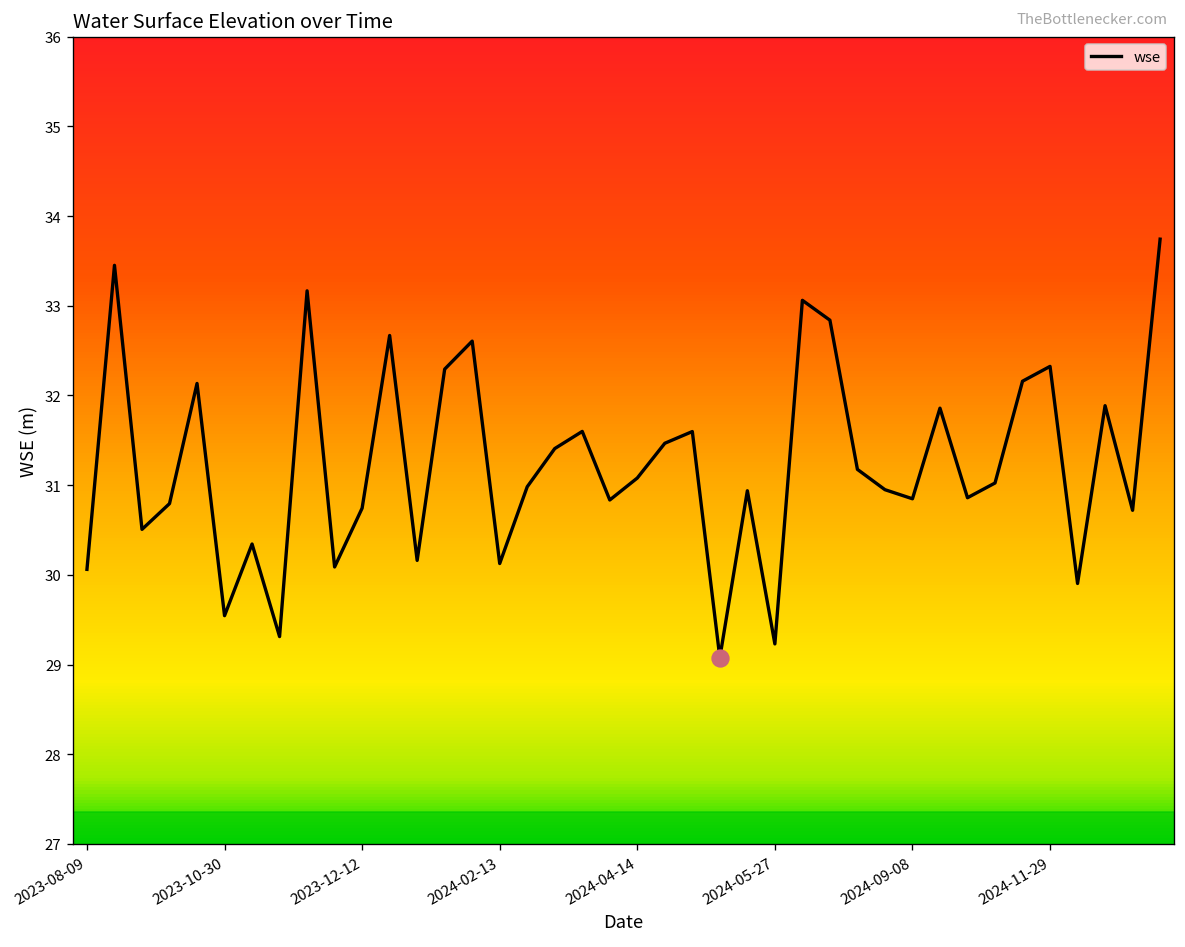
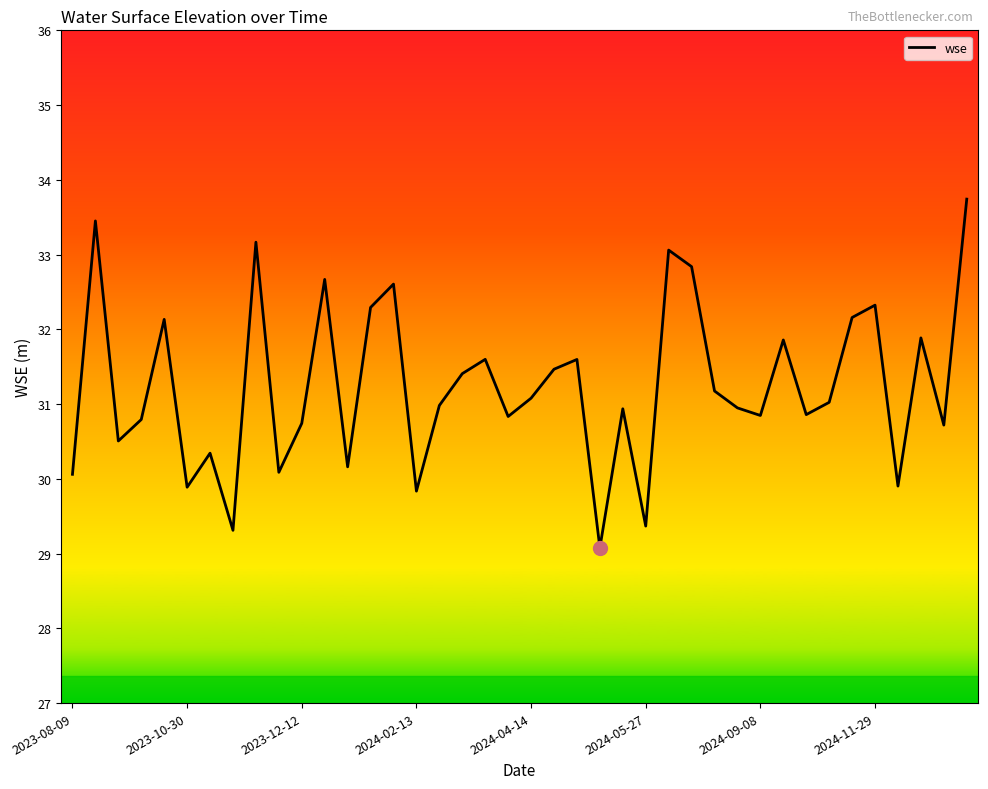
  {
    "wse": {
      "2023-08-09": 30.1,
-     "2023-10-30": 29.5,
+     "2023-10-30": 29.9,
      "2023-12-12": 30.7,
-     "2024-02-13": 30.1,
+     "2024-02-13": 29.8,
      "2024-04-14": 31.1,
-     "2024-05-27": 29.2,
+     "2024-05-27": 29.4,
      "2024-09-08": 30.8,
      "2024-11-29": 32.3
    }
  }
